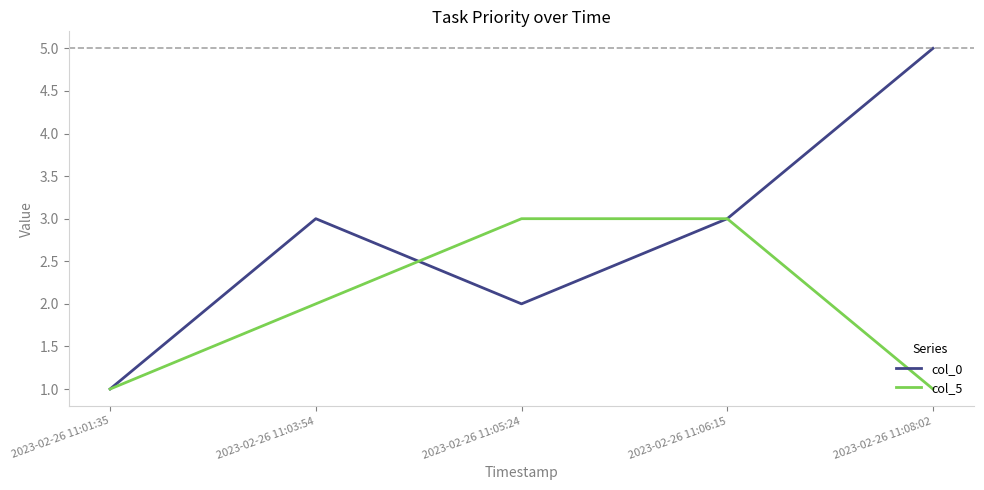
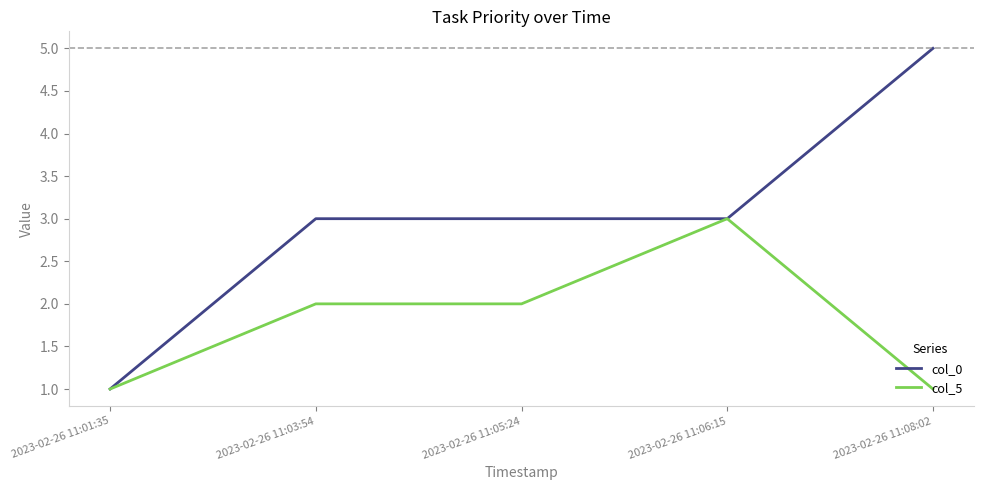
  {
    "col_0": {
      "2023-02-26 11:03:54": 3,
-     "2023-02-26 11:05:24": 2,
+     "2023-02-26 11:05:24": 3,
      "2023-02-26 11:08:02": 5
    },
    "col_5": {
      "2023-02-26 11:03:54": 2,
-     "2023-02-26 11:05:24": 3,
+     "2023-02-26 11:05:24": 2,
      "2023-02-26 11:08:02": 1
    }
  }
